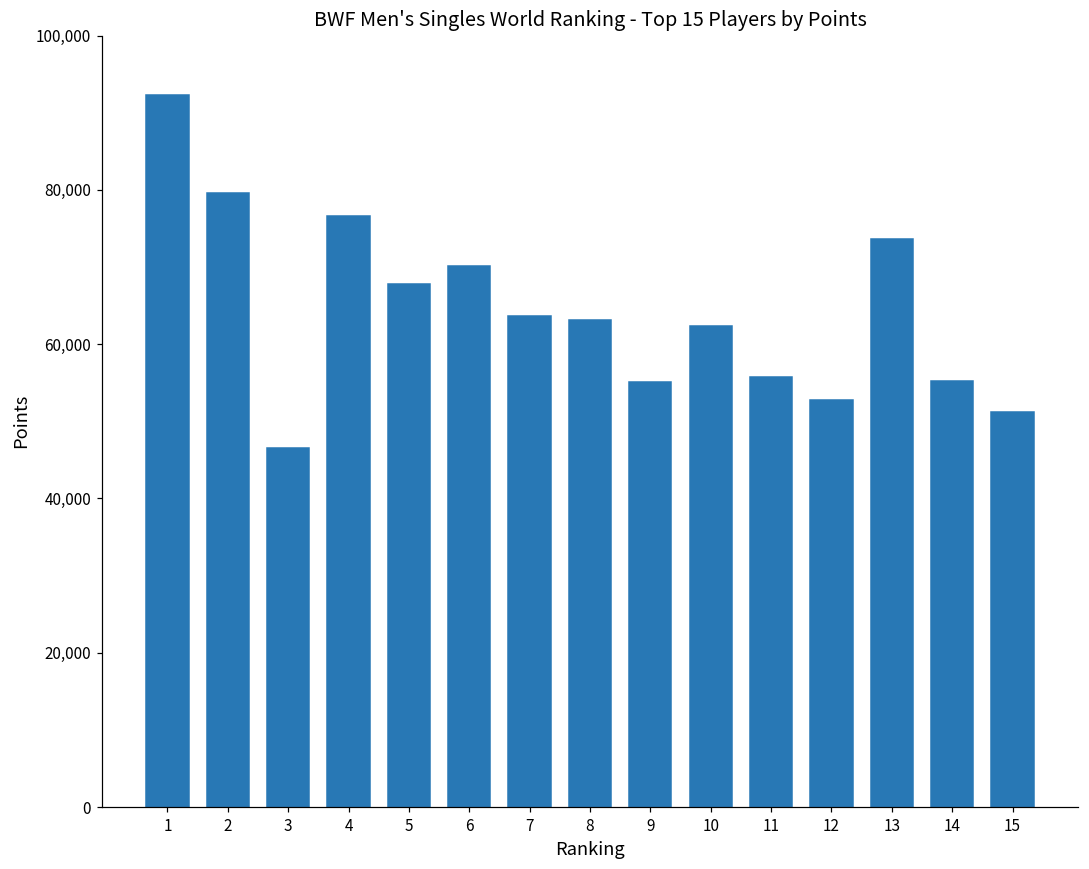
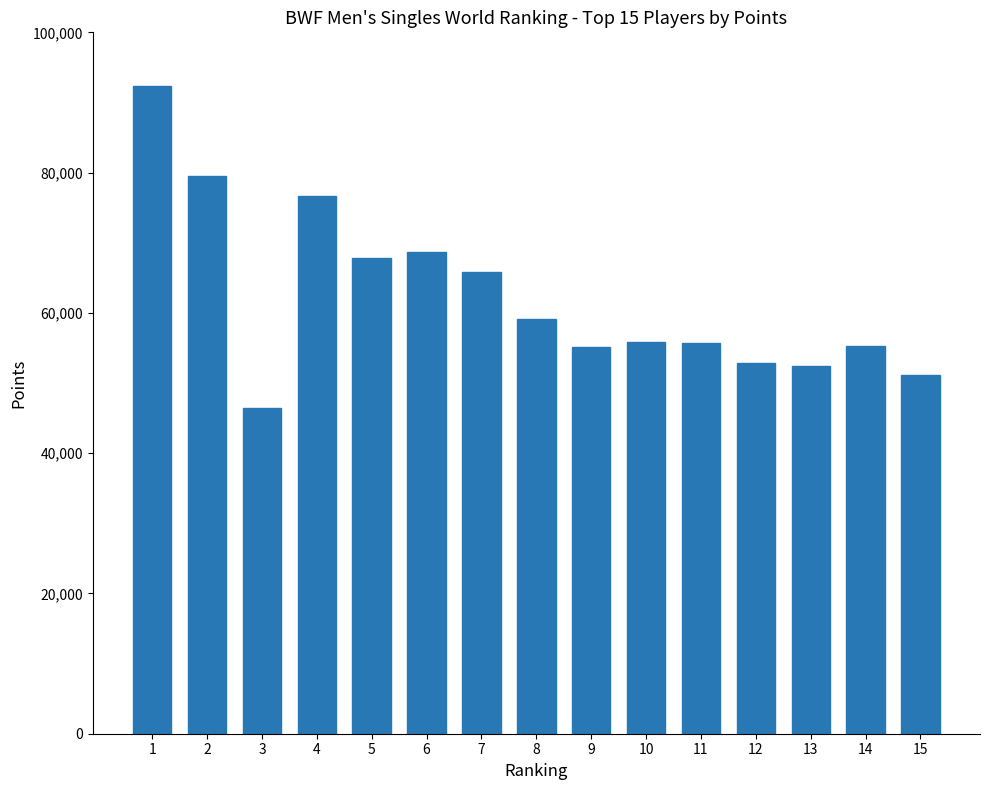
  {
    "1": "92,000",
    "2": "80,000",
    "3": "46,000",
    "4": "77,000",
    "5": "68,000",
-   "6": "70,000",
-   "7": "64,000",
-   "8": "63,000",
+   "6": "69,000",
+   "7": "66,000",
+   "8": "59,000",
    "9": "55,000",
-   "10": "62,000",
+   "10": "56,000",
    "11": "56,000",
    "12": "53,000",
-   "13": "74,000",
+   "13": "52,000",
    "14": "55,000",
    "15": "51,000"
  }
